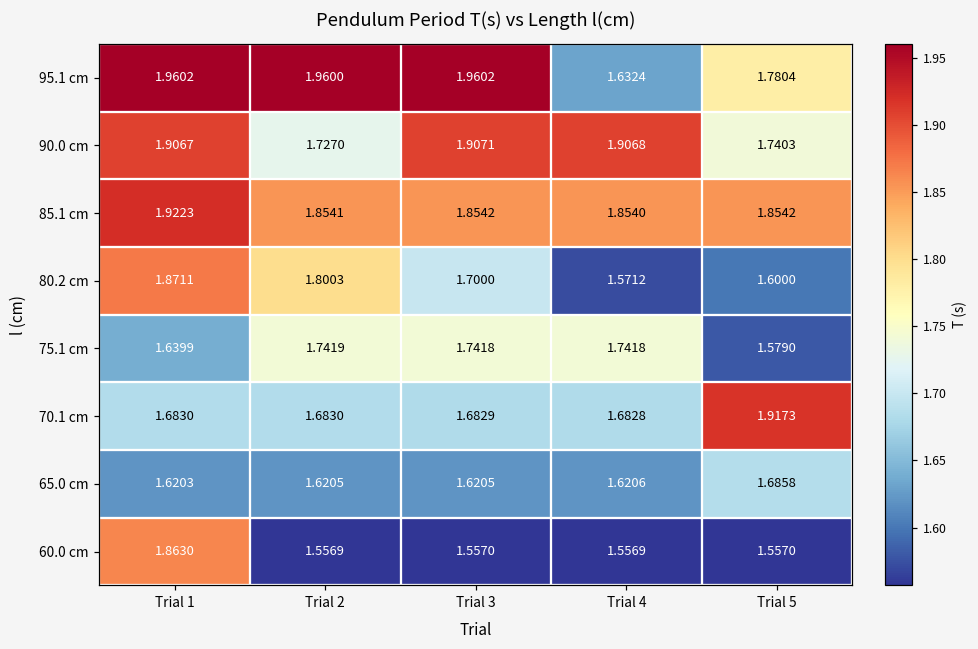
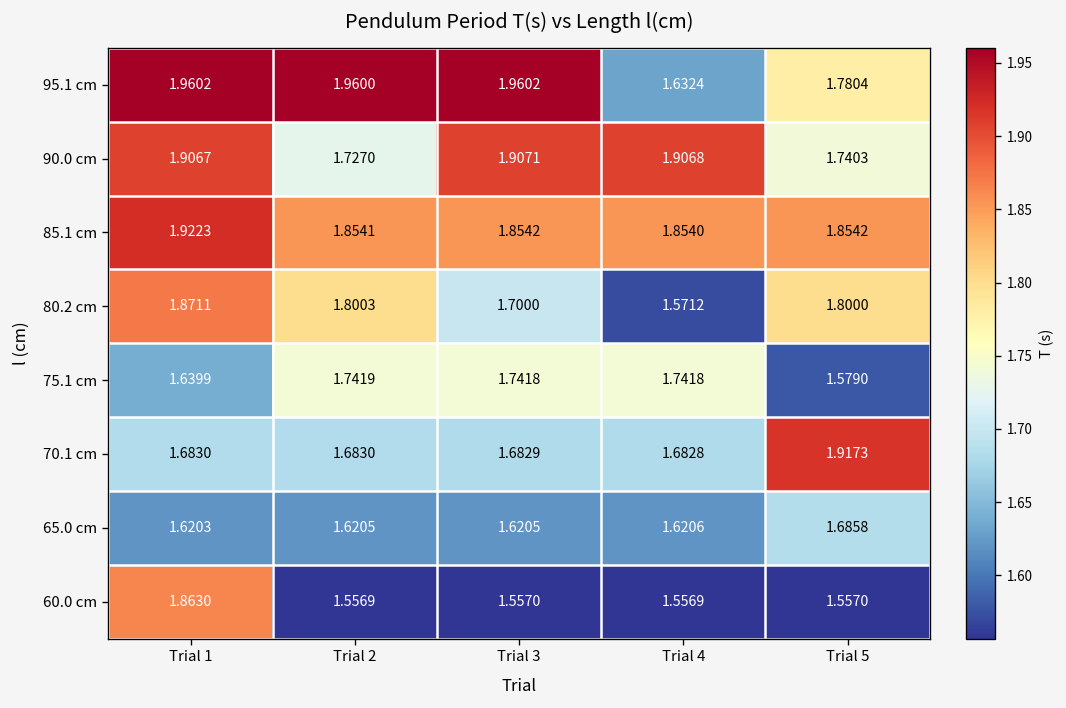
  {
    "95.1 cm": {
      "Trial 1": 1.9602,
      "Trial 2": 1.9600,
      "Trial 3": 1.9602,
      "Trial 4": 1.6324,
      "Trial 5": 1.7804
    },
    "90.0 cm": {
      "Trial 1": 1.9067,
      "Trial 2": 1.7270,
      "Trial 3": 1.9071,
      "Trial 4": 1.9068,
      "Trial 5": 1.7403
    },
    "85.1 cm": {
      "Trial 1": 1.9223,
      "Trial 2": 1.8541,
      "Trial 3": 1.8542,
      "Trial 4": 1.8540,
      "Trial 5": 1.8542
    },
    "80.2 cm": {
      "Trial 1": 1.8711,
      "Trial 2": 1.8003,
      "Trial 3": 1.7000,
      "Trial 4": 1.5712,
-     "Trial 5": 1.6000
+     "Trial 5": 1.8000
    },
    "75.1 cm": {
      "Trial 1": 1.6399,
      "Trial 2": 1.7419,
      "Trial 3": 1.7418,
      "Trial 4": 1.7418,
      "Trial 5": 1.5790
    },
    "70.1 cm": {
      "Trial 1": 1.6830,
      "Trial 2": 1.6830,
      "Trial 3": 1.6829,
      "Trial 4": 1.6828,
      "Trial 5": 1.9173
    },
    "65.0 cm": {
      "Trial 1": 1.6203,
      "Trial 2": 1.6205,
      "Trial 3": 1.6205,
      "Trial 4": 1.6206,
      "Trial 5": 1.6858
    },
    "60.0 cm": {
      "Trial 1": 1.8630,
      "Trial 2": 1.5569,
      "Trial 3": 1.5570,
      "Trial 4": 1.5569,
      "Trial 5": 1.5570
    }
  }
